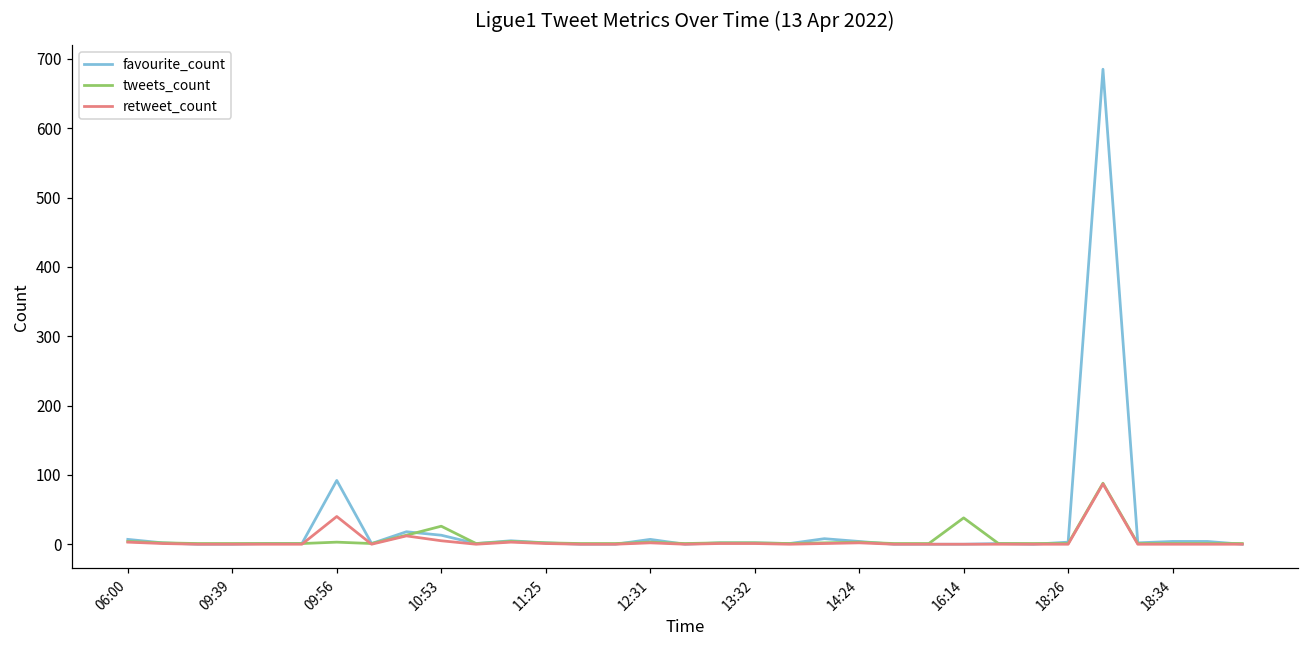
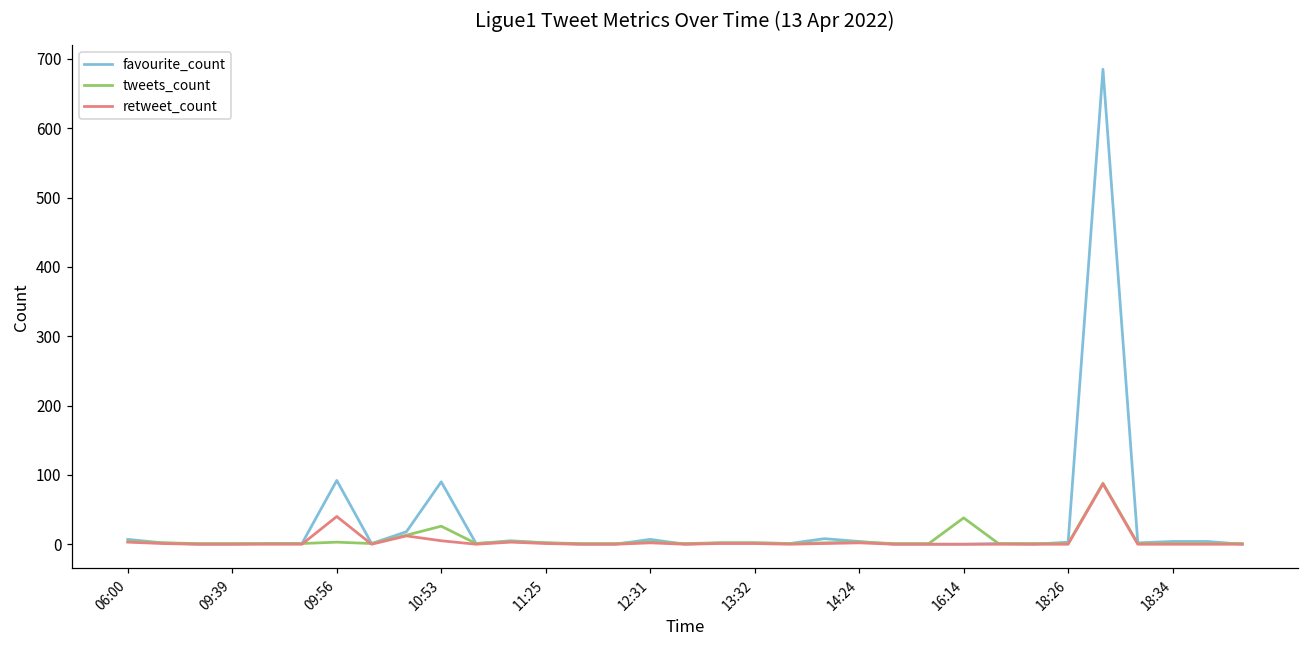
  {
    "favourite_count": {
      "09:56": 90,
-     "10:53": 10,
+     "10:53": 90,
      "12:31": 10
    },
    "tweets_count": {
      "09:56": 0,
      "10:53": 30,
      "16:14": 40
    },
    "retweet_count": {
      "09:56": 40,
      "10:53": 10
    }
  }
